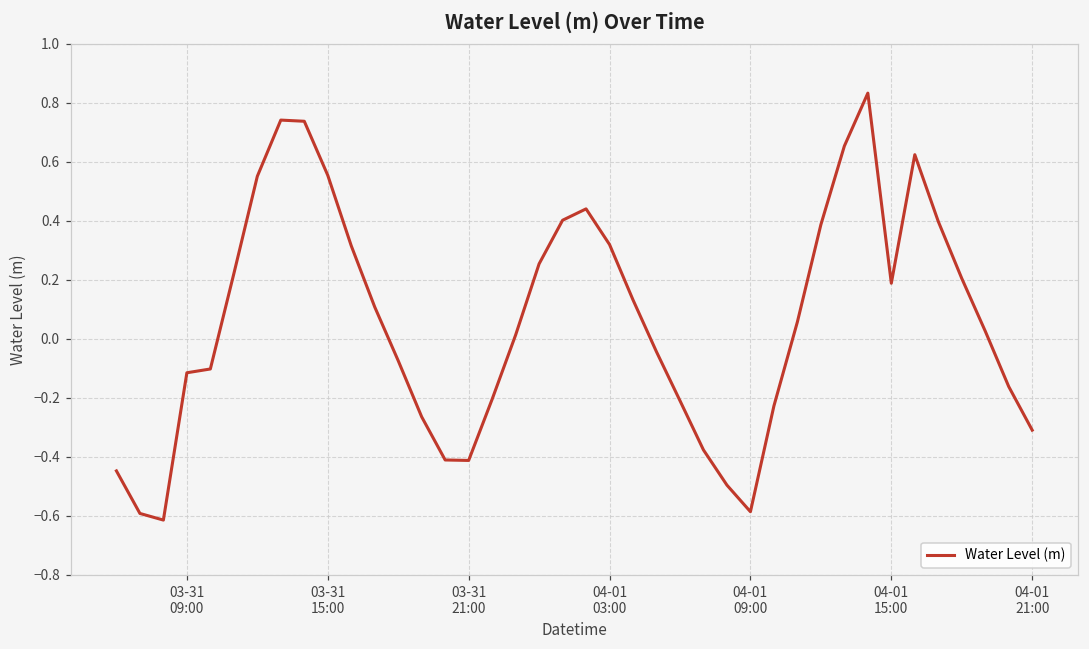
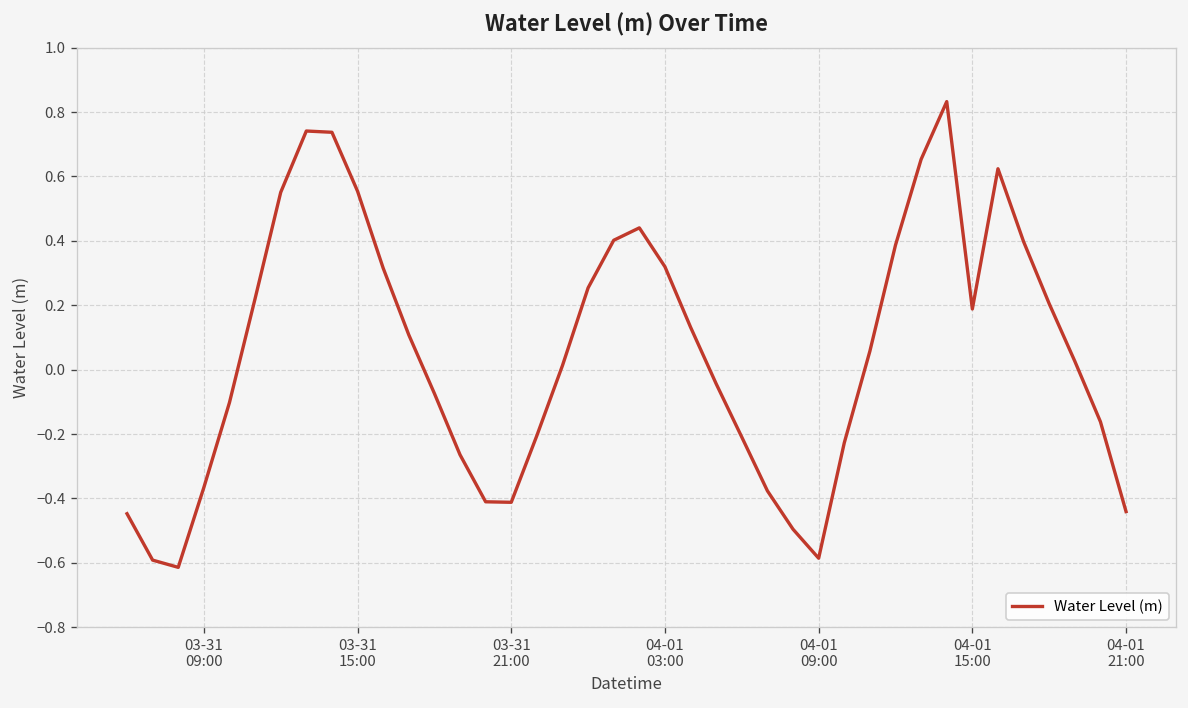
  {
-   "03-31 09:00": -0.11,
+   "03-31 09:00": -0.37,
    "03-31 15:00": 0.55,
    "03-31 21:00": -0.41,
    "04-01 03:00": 0.32,
    "04-01 09:00": -0.59,
    "04-01 15:00": 0.19,
-   "04-01 21:00": -0.31
+   "04-01 21:00": -0.44
  }
